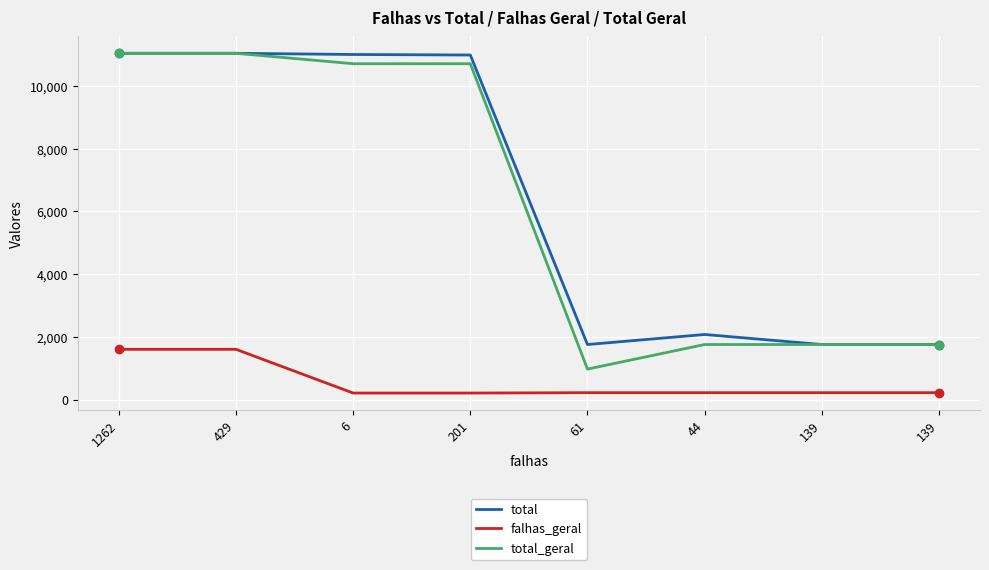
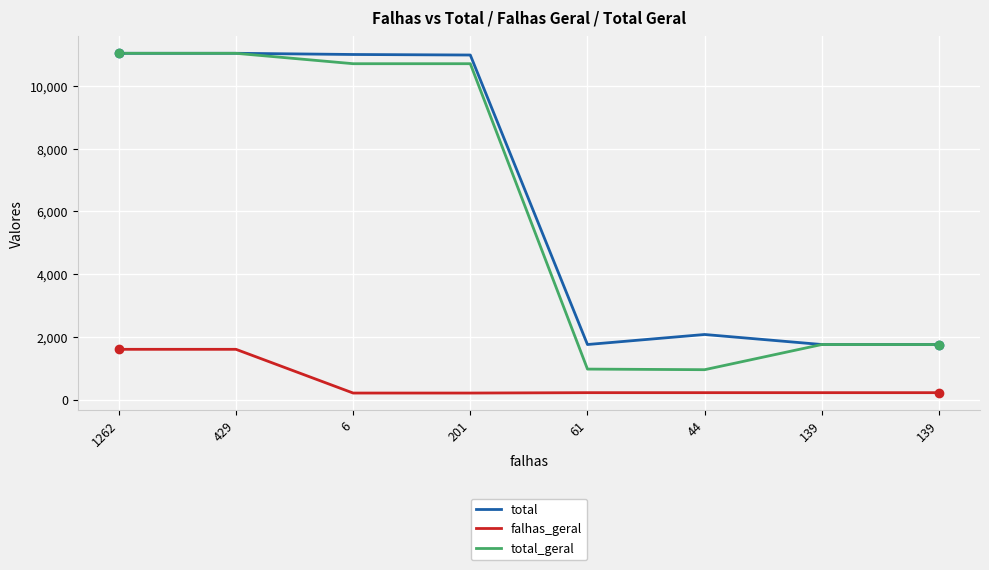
  {
    "total_geral": {
      "6": "10,700",
      "201": "10,700",
      "61": "1,000",
-     "44": "1,800"
+     "44": "1,000"
    }
  }
